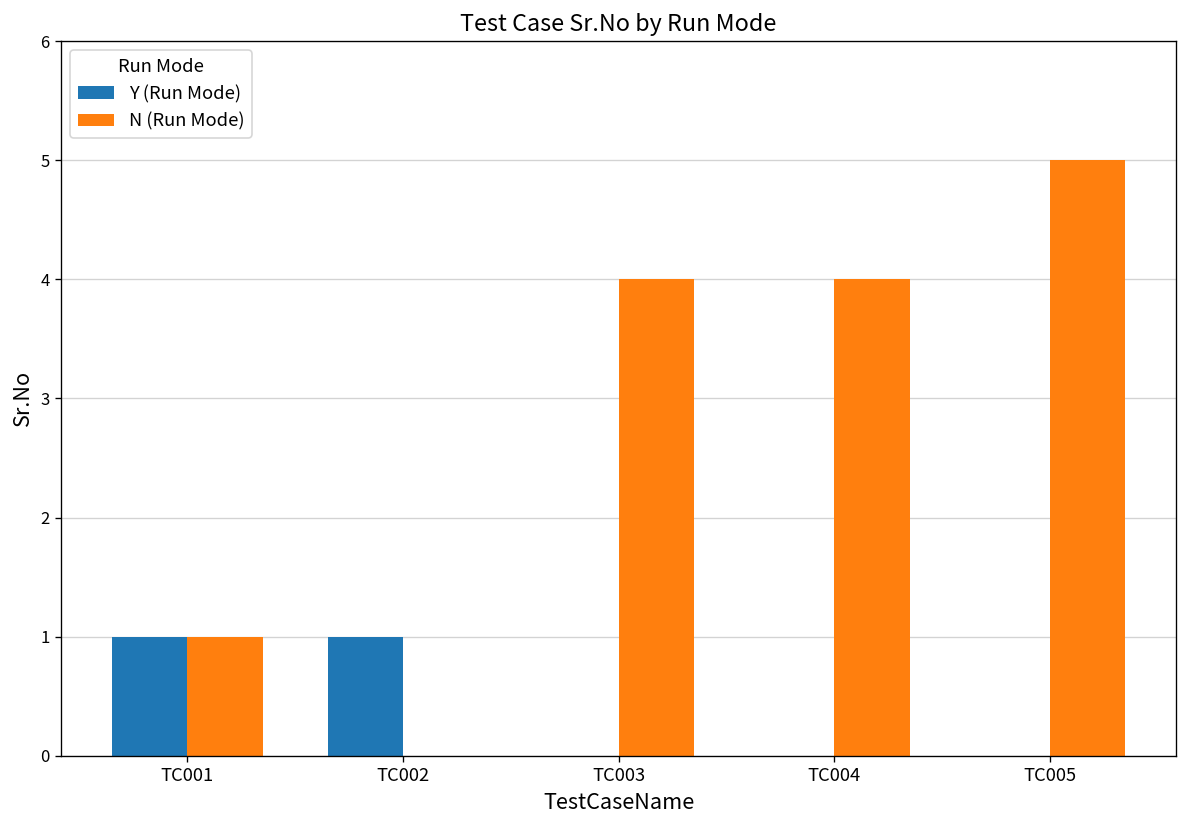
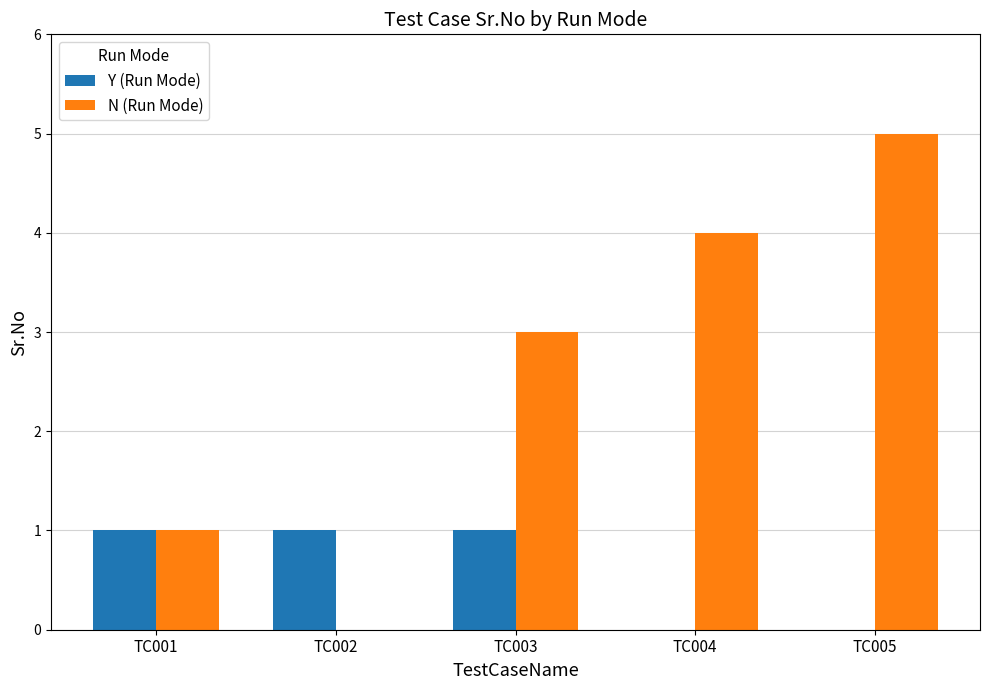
  {
    "Y (Run Mode)": {
      "TC001": 1,
      "TC002": 1,
-     "TC003": 0,
+     "TC003": 1,
      "TC004": 0,
      "TC005": 0
    },
    "N (Run Mode)": {
      "TC001": 1,
      "TC002": 0,
-     "TC003": 4,
+     "TC003": 3,
      "TC004": 4,
      "TC005": 5
    }
  }
